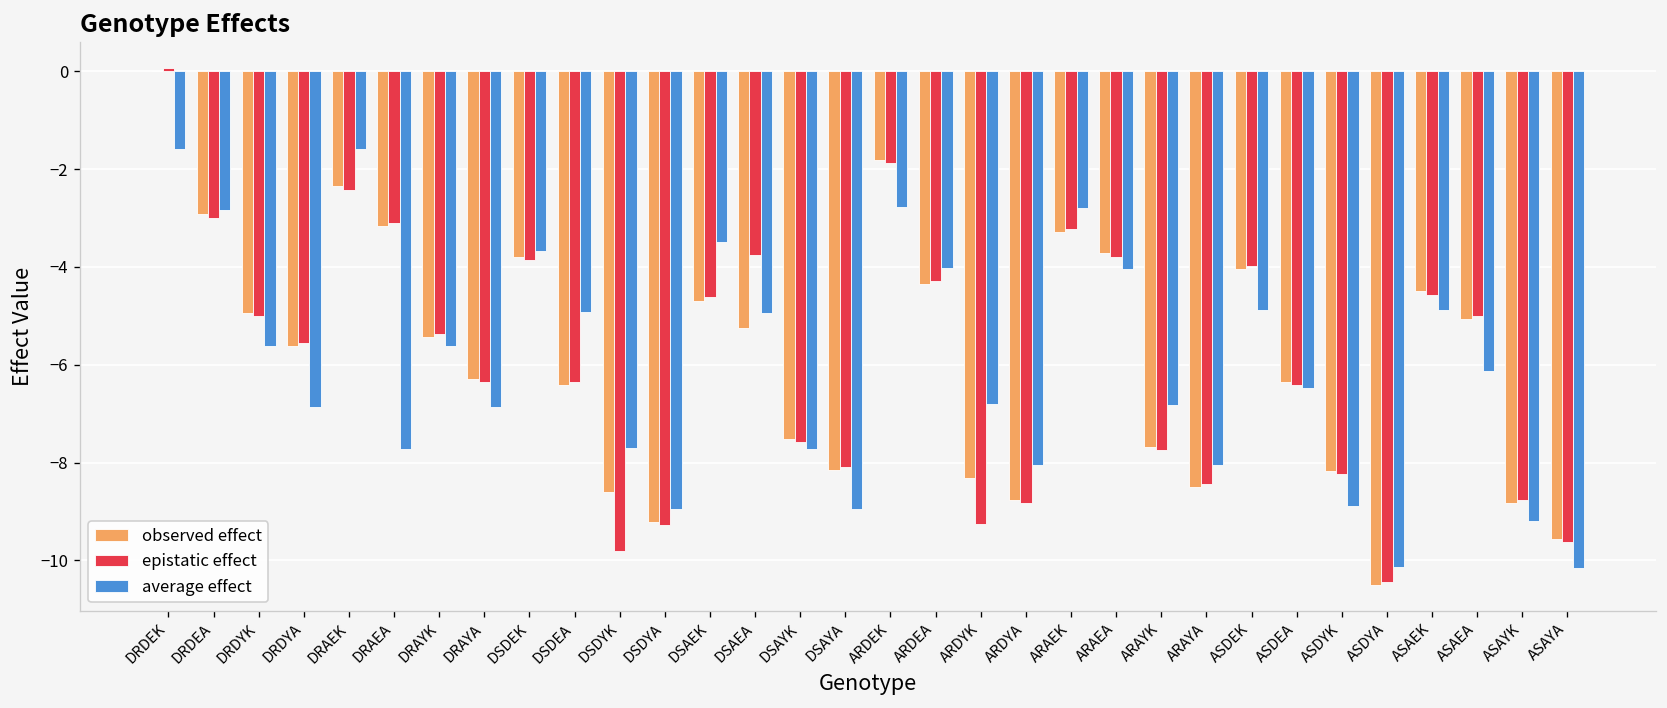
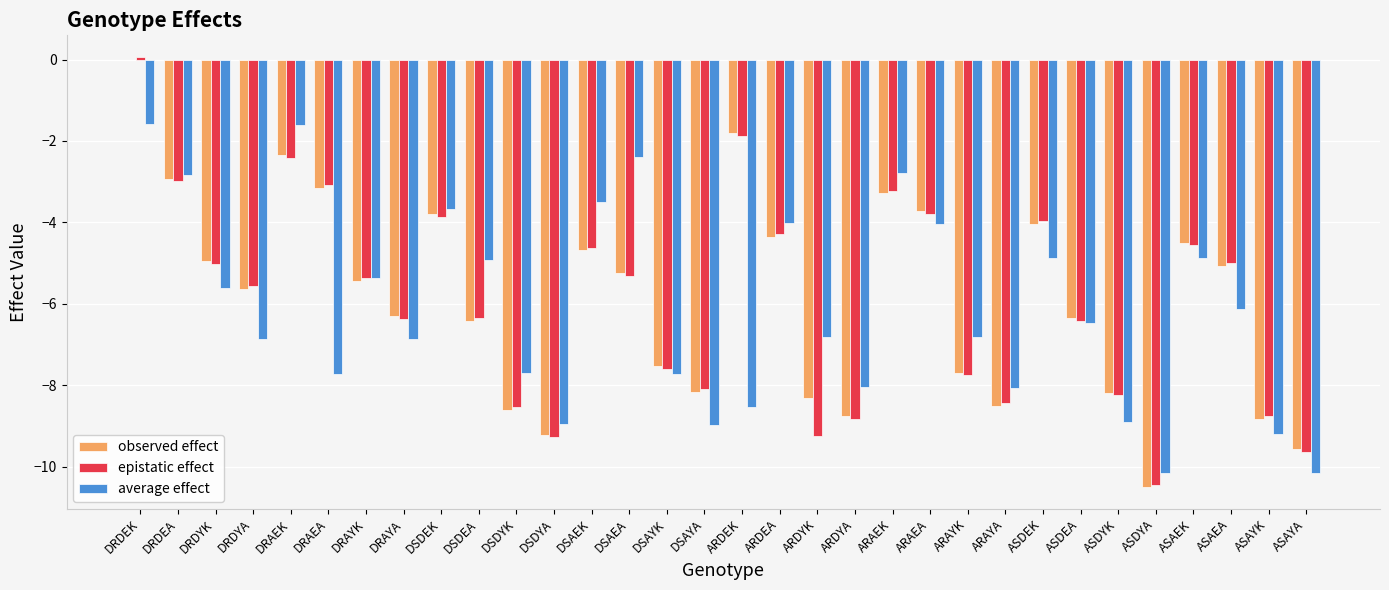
  {
    "observed effect": {
      "DRDEK": 0.0,
      "DRDEA": -2.9,
      "DRDYK": -4.9,
      "DRDYA": -5.6,
      "DRAEK": -2.4,
      "DRAEA": -3.2,
      "DRAYK": -5.4,
      "DRAYA": -6.3,
      "DSDEK": -3.8,
      "DSDEA": -6.4,
      "DSDYK": -8.6,
      "DSDYA": -9.2,
      "DSAEK": -4.7,
      "DSAEA": -5.2,
      "DSAYK": -7.5,
      "DSAYA": -8.2,
      "ARDEK": -1.8,
      "ARDEA": -4.4,
      "ARDYK": -8.3,
      "ARDYA": -8.8,
      "ARAEK": -3.3,
      "ARAEA": -3.7,
      "ARAYK": -7.7,
      "ARAYA": -8.5,
      "ASDEK": -4.0,
      "ASDEA": -6.4,
      "ASDYK": -8.2,
      "ASDYA": -10.5,
      "ASAEK": -4.5,
      "ASAEA": -5.1,
      "ASAYK": -8.8,
      "ASAYA": -9.6
    },
    "epistatic effect": {
      "DRDEK": 0.1,
      "DRDEA": -3.0,
      "DRDYK": -5.0,
      "DRDYA": -5.6,
      "DRAEK": -2.4,
      "DRAEA": -3.1,
      "DRAYK": -5.4,
      "DRAYA": -6.4,
      "DSDEK": -3.9,
      "DSDEA": -6.4,
-     "DSDYK": -9.8,
+     "DSDYK": -8.5,
      "DSDYA": -9.3,
      "DSAEK": -4.6,
-     "DSAEA": -3.7,
+     "DSAEA": -5.3,
      "DSAYK": -7.6,
      "DSAYA": -8.1,
      "ARDEK": -1.9,
      "ARDEA": -4.3,
      "ARDYK": -9.3,
      "ARDYA": -8.8,
      "ARAEK": -3.2,
      "ARAEA": -3.8,
      "ARAYK": -7.8,
      "ARAYA": -8.4,
      "ASDEK": -4.0,
      "ASDEA": -6.4,
      "ASDYK": -8.2,
      "ASDYA": -10.4,
      "ASAEK": -4.6,
      "ASAEA": -5.0,
      "ASAYK": -8.8,
      "ASAYA": -9.6
    },
    "average effect": {
      "DRDEK": -1.6,
      "DRDEA": -2.8,
      "DRDYK": -5.6,
      "DRDYA": -6.9,
      "DRAEK": -1.6,
      "DRAEA": -7.7,
-     "DRAYK": -5.6,
+     "DRAYK": -5.4,
      "DRAYA": -6.9,
      "DSDEK": -3.7,
      "DSDEA": -4.9,
      "DSDYK": -7.7,
      "DSDYA": -8.9,
      "DSAEK": -3.5,
-     "DSAEA": -4.9,
+     "DSAEA": -2.4,
      "DSAYK": -7.7,
      "DSAYA": -9.0,
-     "ARDEK": -2.8,
+     "ARDEK": -8.5,
      "ARDEA": -4.0,
      "ARDYK": -6.8,
      "ARDYA": -8.0,
      "ARAEK": -2.8,
      "ARAEA": -4.0,
      "ARAYK": -6.8,
      "ARAYA": -8.1,
      "ASDEK": -4.9,
      "ASDEA": -6.5,
      "ASDYK": -8.9,
      "ASDYA": -10.1,
      "ASAEK": -4.9,
      "ASAEA": -6.1,
      "ASAYK": -9.2,
      "ASAYA": -10.2
    }
  }
